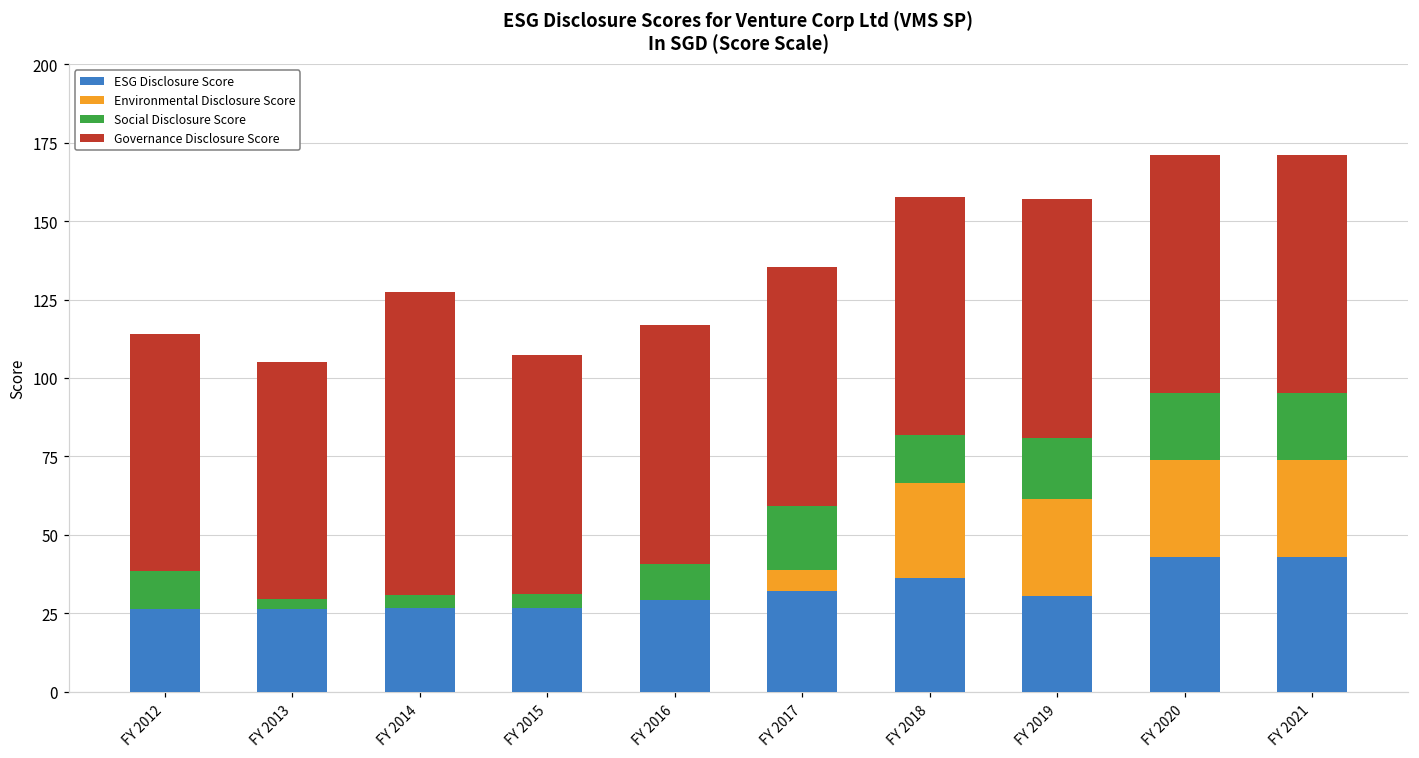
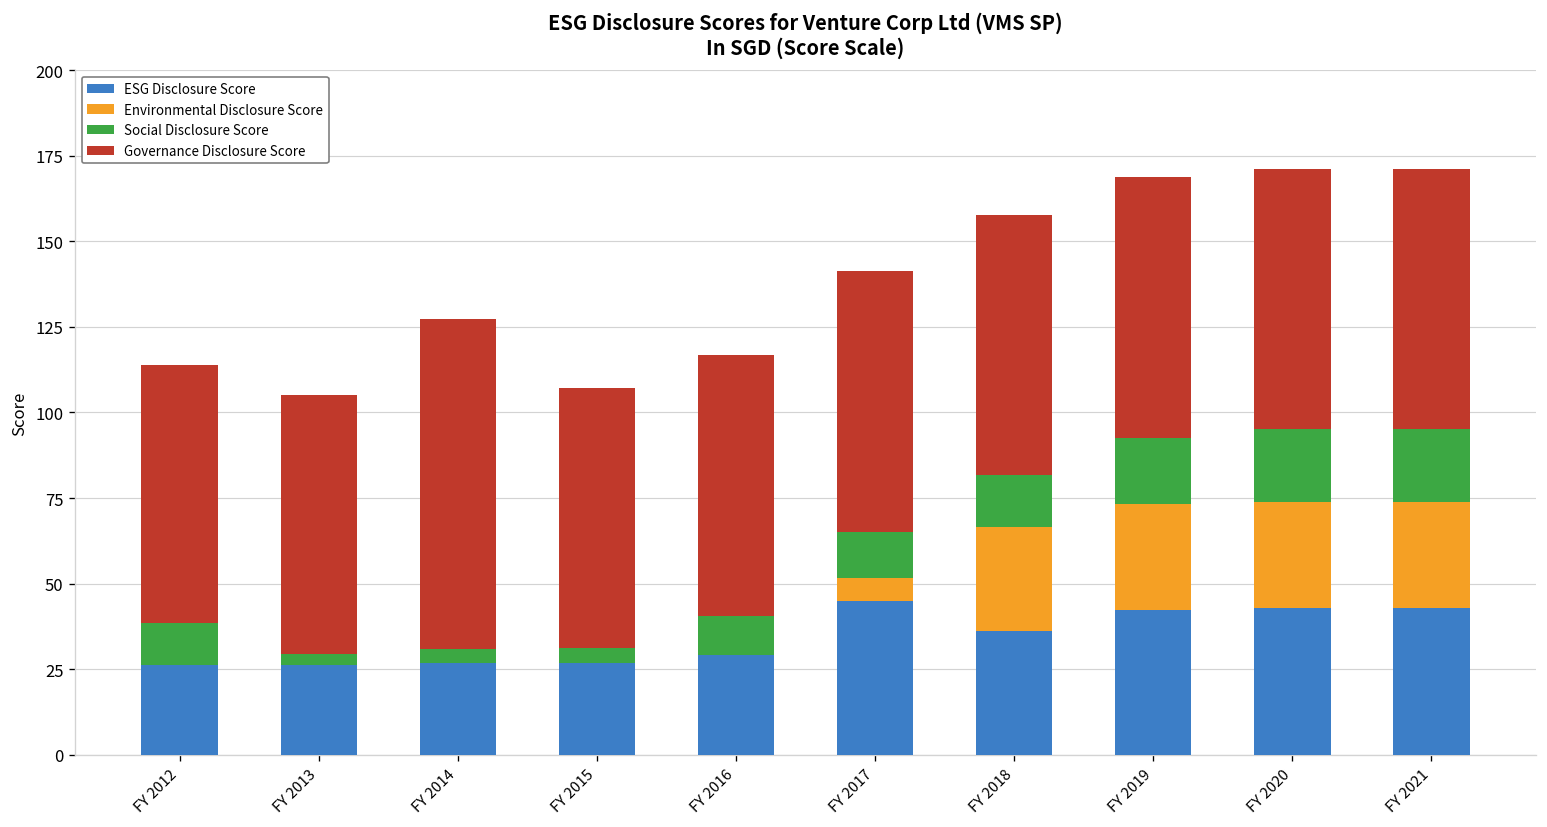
  {
    "ESG Disclosure Score": {
      "FY 2012": 26,
      "FY 2013": 26,
      "FY 2014": 27,
      "FY 2015": 27,
      "FY 2016": 29,
-     "FY 2017": 32,
+     "FY 2017": 45,
      "FY 2018": 36,
-     "FY 2019": 31,
+     "FY 2019": 42,
      "FY 2020": 43,
      "FY 2021": 43
    },
    "Environmental Disclosure Score": {
      "FY 2012": 0,
      "FY 2013": 0,
      "FY 2014": 0,
      "FY 2015": 0,
      "FY 2016": 0,
      "FY 2017": 7,
      "FY 2018": 30,
      "FY 2019": 31,
      "FY 2020": 31,
      "FY 2021": 31
    },
    "Social Disclosure Score": {
      "FY 2012": 12,
      "FY 2013": 3,
      "FY 2014": 4,
      "FY 2015": 4,
      "FY 2016": 11,
-     "FY 2017": 20,
+     "FY 2017": 13,
      "FY 2018": 15,
      "FY 2019": 19,
      "FY 2020": 21,
      "FY 2021": 21
    },
    "Governance Disclosure Score": {
      "FY 2012": 76,
      "FY 2013": 76,
      "FY 2014": 96,
      "FY 2015": 76,
      "FY 2016": 76,
      "FY 2017": 76,
      "FY 2018": 76,
      "FY 2019": 76,
      "FY 2020": 76,
      "FY 2021": 76
    }
  }
